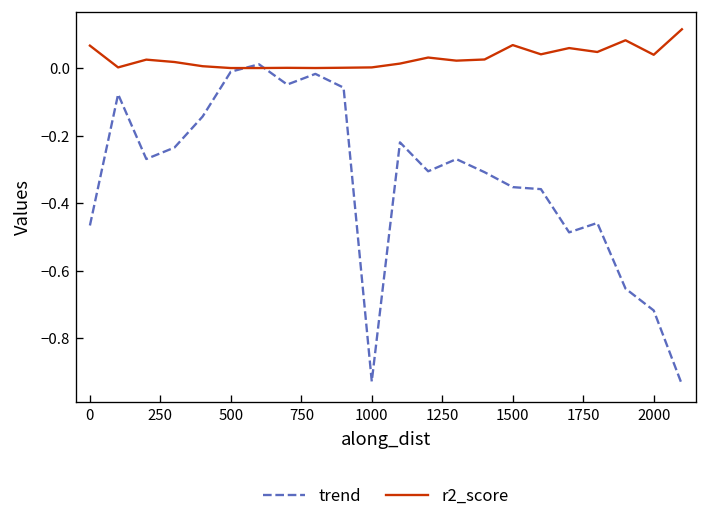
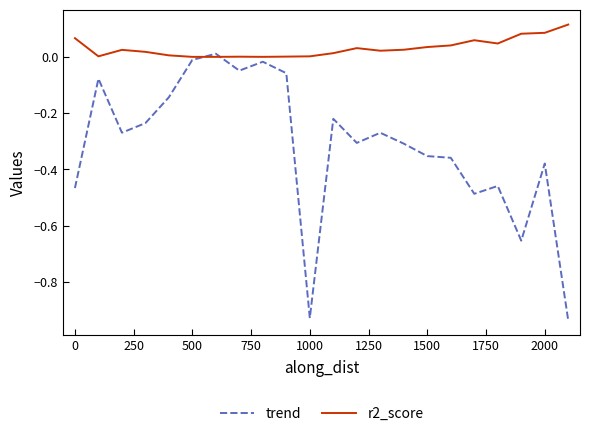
  {
    "trend": {
      "0": -0.47,
      "500": -0.01,
      "1000": -0.93,
      "1500": -0.35,
-     "2000": -0.72
+     "2000": -0.38
    },
    "r2_score": {
      "0": 0.07,
      "500": 0.00,
      "1000": 0.00,
-     "1500": 0.07,
-     "2000": 0.04
+     "1500": 0.03,
+     "2000": 0.09
    }
  }
